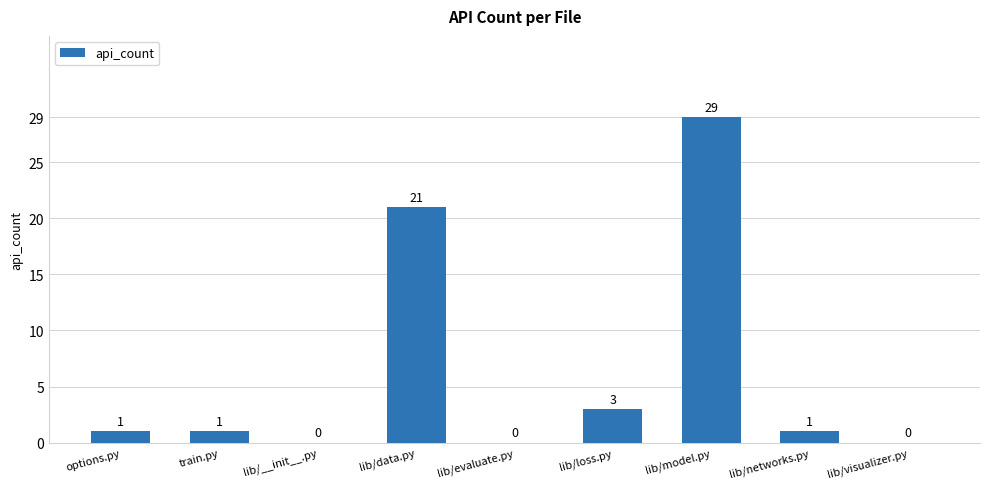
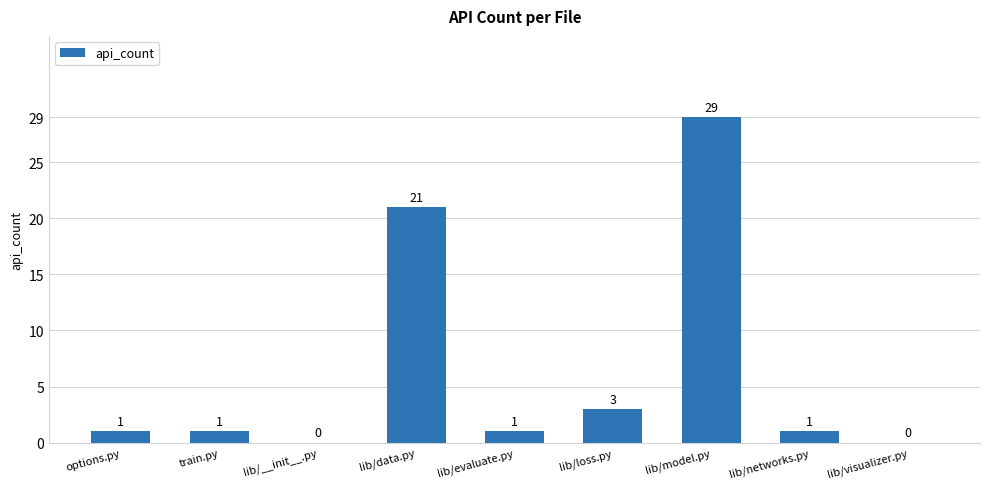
  {
    "options.py": 1,
    "train.py": 1,
    "lib/__init__.py": 0,
    "lib/data.py": 21,
-   "lib/evaluate.py": 0,
+   "lib/evaluate.py": 1,
    "lib/loss.py": 3,
    "lib/model.py": 29,
    "lib/networks.py": 1,
    "lib/visualizer.py": 0
  }
